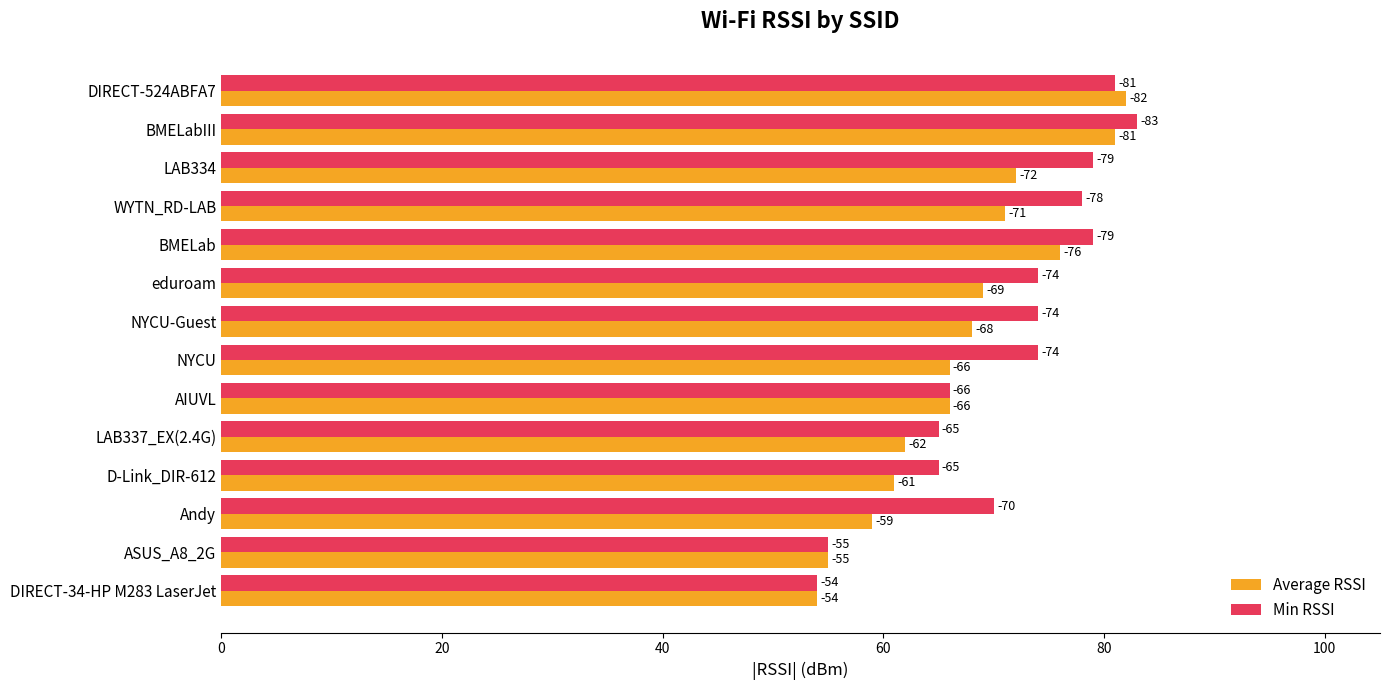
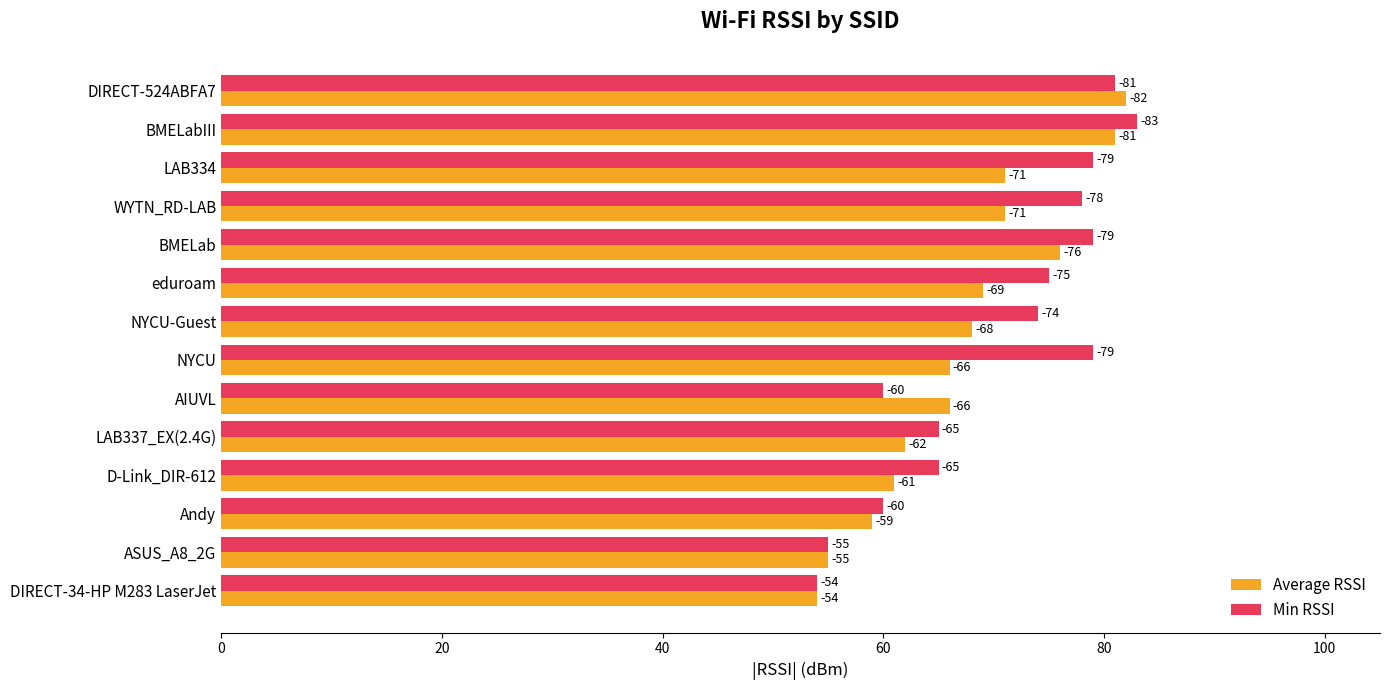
  {
    "Average RSSI": {
-     "LAB334": -72
+     "LAB334": -71
    },
    "Min RSSI": {
-     "eduroam": -74,
-     "NYCU": -74,
-     "AIUVL": -66,
-     "Andy": -70
+     "eduroam": -75,
+     "NYCU": -79,
+     "AIUVL": -60,
+     "Andy": -60
    }
  }
